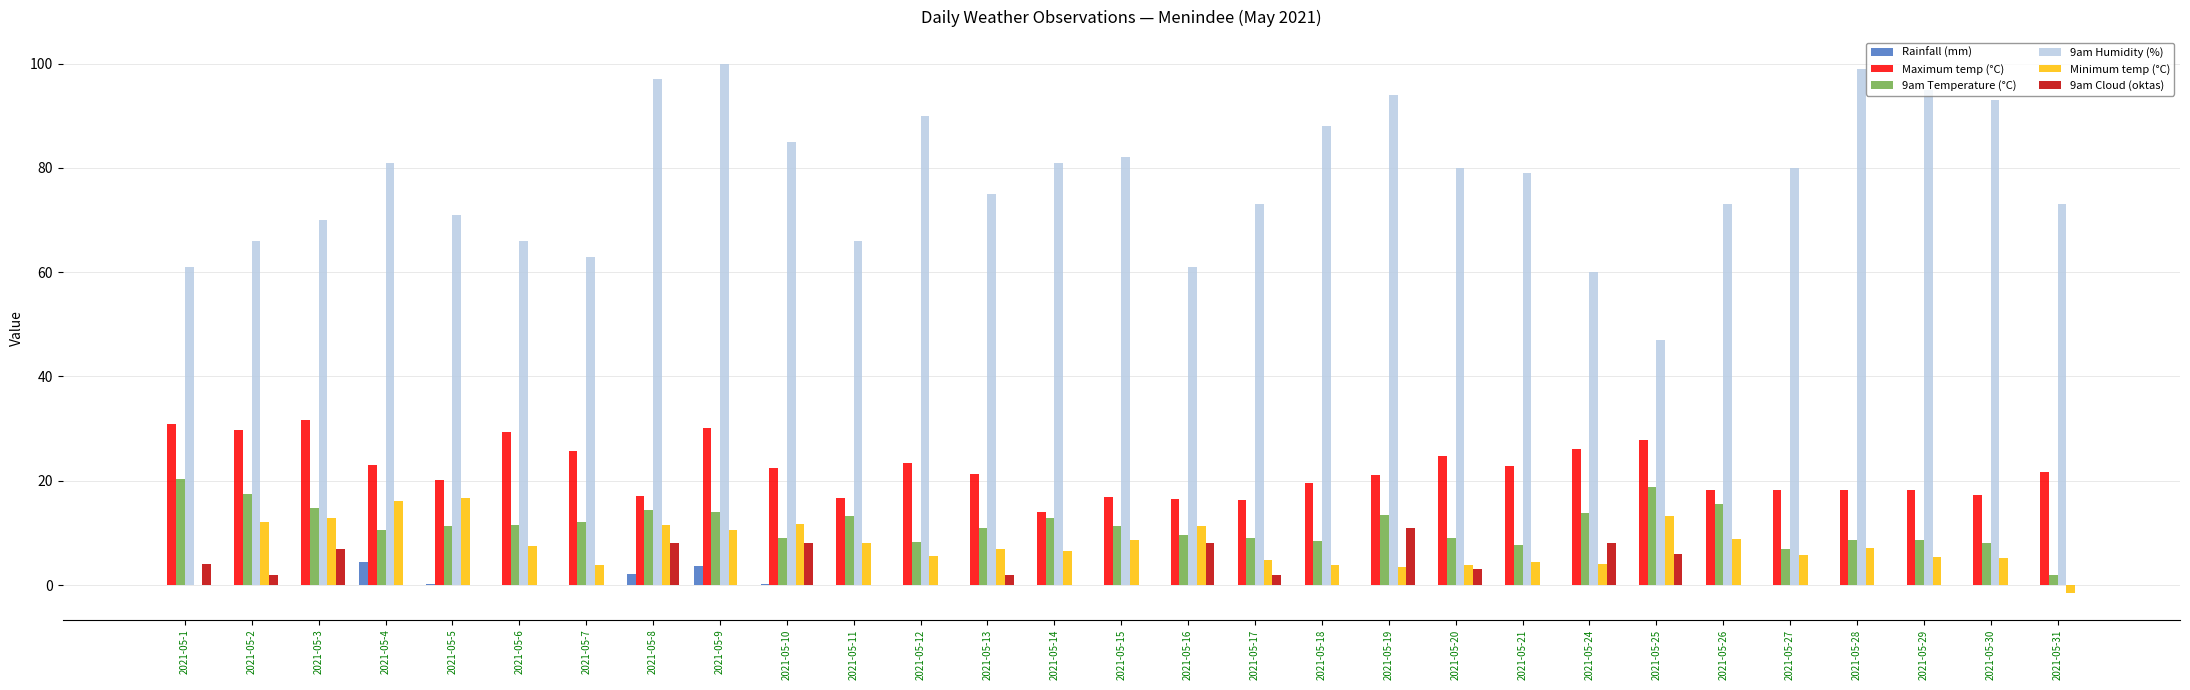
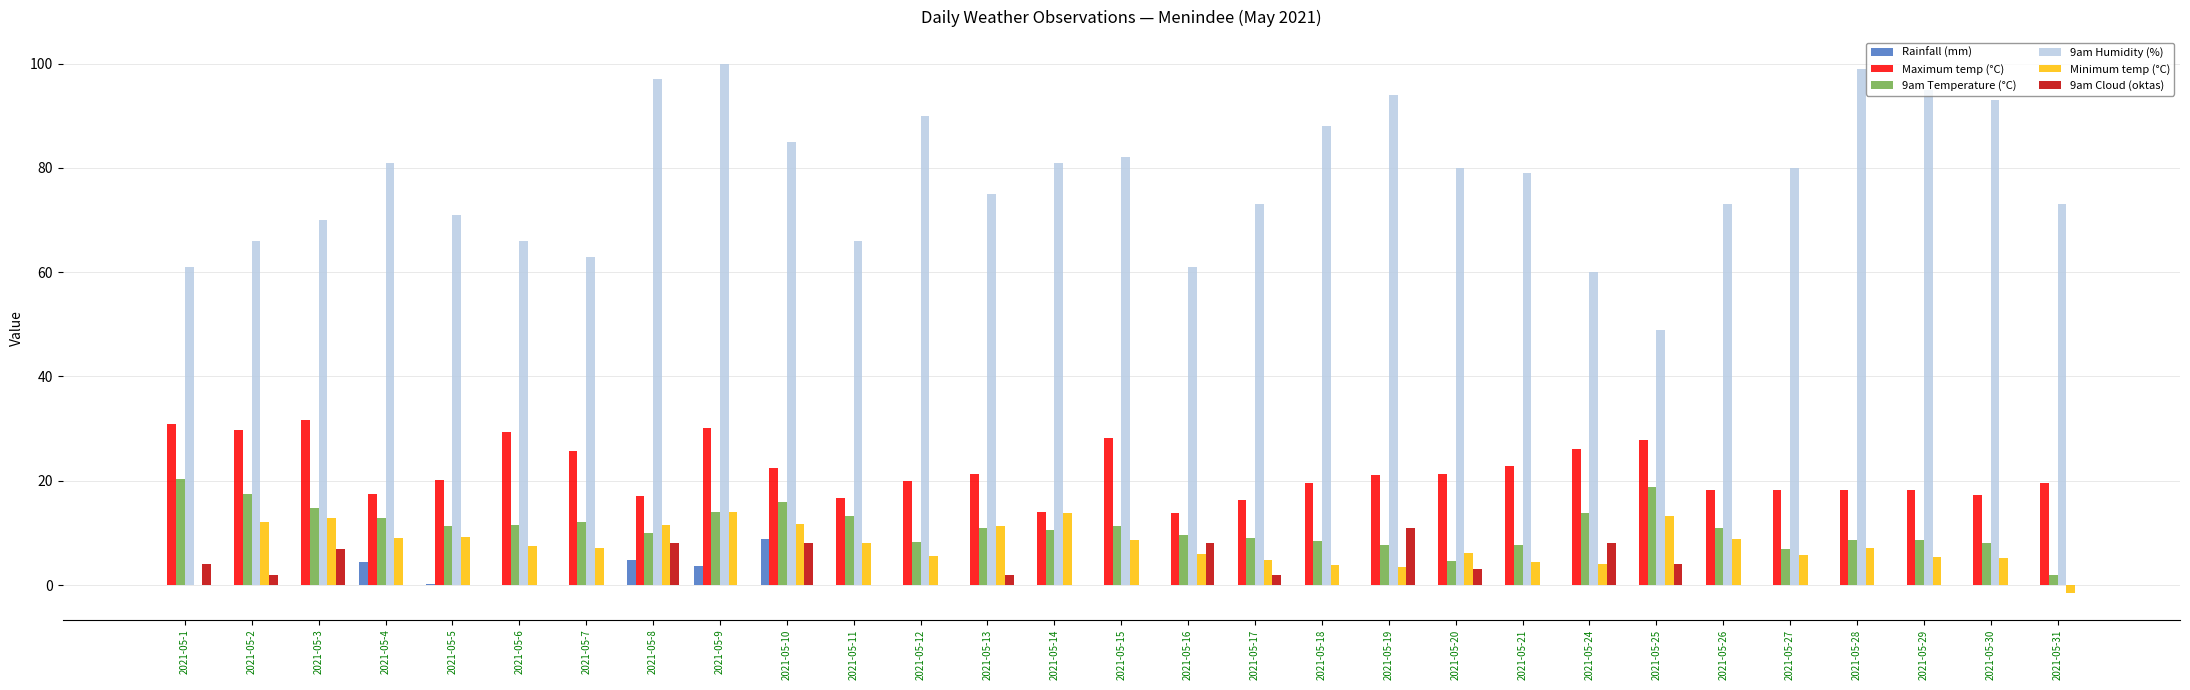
  {
    "Rainfall (mm)": {
      "2021-05-1": 0,
      "2021-05-2": 0,
      "2021-05-3": 0,
      "2021-05-4": 5,
      "2021-05-6": 0,
      "2021-05-7": 0,
-     "2021-05-8": 2,
+     "2021-05-8": 5,
      "2021-05-9": 4,
-     "2021-05-10": 0,
+     "2021-05-10": 9,
      "2021-05-11": 0,
      "2021-05-12": 0,
      "2021-05-13": 0,
      "2021-05-14": 0,
      "2021-05-15": 0,
      "2021-05-16": 0,
      "2021-05-17": 0,
      "2021-05-18": 0,
      "2021-05-19": 0,
      "2021-05-20": 0,
      "2021-05-21": 0,
      "2021-05-24": 0,
      "2021-05-25": 0,
      "2021-05-26": 0,
      "2021-05-27": 0,
      "2021-05-28": 0,
      "2021-05-29": 0,
      "2021-05-30": 0,
      "2021-05-31": 0
    },
    "Maximum temp (°C)": {
      "2021-05-1": 31,
      "2021-05-2": 30,
      "2021-05-3": 32,
-     "2021-05-4": 23,
+     "2021-05-4": 18,
      "2021-05-5": 20,
      "2021-05-6": 29,
      "2021-05-7": 26,
      "2021-05-8": 17,
      "2021-05-9": 30,
      "2021-05-10": 23,
      "2021-05-11": 17,
-     "2021-05-12": 24,
+     "2021-05-12": 20,
      "2021-05-13": 21,
      "2021-05-14": 14,
-     "2021-05-15": 17,
-     "2021-05-16": 17,
+     "2021-05-15": 28,
+     "2021-05-16": 14,
      "2021-05-17": 16,
      "2021-05-18": 20,
      "2021-05-19": 21,
-     "2021-05-20": 25,
+     "2021-05-20": 21,
      "2021-05-21": 23,
      "2021-05-24": 26,
      "2021-05-25": 28,
      "2021-05-26": 18,
      "2021-05-27": 18,
      "2021-05-28": 18,
      "2021-05-29": 18,
      "2021-05-30": 17,
-     "2021-05-31": 22
+     "2021-05-31": 20
    },
    "9am Temperature (°C)": {
      "2021-05-1": 20,
      "2021-05-2": 18,
      "2021-05-3": 15,
-     "2021-05-4": 11,
+     "2021-05-4": 13,
      "2021-05-5": 11,
      "2021-05-6": 12,
      "2021-05-7": 12,
-     "2021-05-8": 14,
+     "2021-05-8": 10,
      "2021-05-9": 14,
-     "2021-05-10": 9,
+     "2021-05-10": 16,
      "2021-05-11": 13,
      "2021-05-12": 8,
      "2021-05-13": 11,
-     "2021-05-14": 13,
+     "2021-05-14": 11,
      "2021-05-15": 11,
      "2021-05-16": 10,
      "2021-05-17": 9,
      "2021-05-18": 8,
-     "2021-05-19": 14,
-     "2021-05-20": 9,
+     "2021-05-19": 8,
+     "2021-05-20": 5,
      "2021-05-21": 8,
      "2021-05-24": 14,
      "2021-05-25": 19,
-     "2021-05-26": 16,
+     "2021-05-26": 11,
      "2021-05-27": 7,
      "2021-05-28": 9,
      "2021-05-29": 9,
      "2021-05-30": 8,
      "2021-05-31": 2
    },
    "9am Humidity (%)": {
      "2021-05-1": 61,
      "2021-05-2": 66,
      "2021-05-3": 70,
      "2021-05-4": 81,
      "2021-05-5": 71,
      "2021-05-6": 66,
      "2021-05-7": 63,
      "2021-05-8": 97,
      "2021-05-9": 100,
      "2021-05-10": 85,
      "2021-05-11": 66,
      "2021-05-12": 90,
      "2021-05-13": 75,
      "2021-05-14": 81,
      "2021-05-15": 82,
      "2021-05-16": 61,
      "2021-05-17": 73,
      "2021-05-18": 88,
      "2021-05-19": 94,
      "2021-05-20": 80,
      "2021-05-21": 79,
      "2021-05-24": 60,
-     "2021-05-25": 47,
+     "2021-05-25": 49,
      "2021-05-26": 73,
      "2021-05-27": 80,
      "2021-05-28": 99,
      "2021-05-30": 93,
      "2021-05-31": 73
    },
    "Minimum temp (°C)": {
      "2021-05-1": 0,
      "2021-05-2": 12,
      "2021-05-3": 13,
-     "2021-05-4": 16,
-     "2021-05-5": 17,
+     "2021-05-4": 9,
+     "2021-05-5": 9,
      "2021-05-6": 8,
-     "2021-05-7": 4,
+     "2021-05-7": 7,
      "2021-05-8": 12,
-     "2021-05-9": 11,
+     "2021-05-9": 14,
      "2021-05-10": 12,
      "2021-05-11": 8,
      "2021-05-12": 6,
-     "2021-05-13": 7,
-     "2021-05-14": 7,
+     "2021-05-13": 11,
+     "2021-05-14": 14,
      "2021-05-15": 9,
-     "2021-05-16": 11,
+     "2021-05-16": 6,
      "2021-05-17": 5,
      "2021-05-18": 4,
      "2021-05-19": 3,
-     "2021-05-20": 4,
+     "2021-05-20": 6,
      "2021-05-21": 5,
      "2021-05-24": 4,
      "2021-05-25": 13,
      "2021-05-26": 9,
      "2021-05-27": 6,
      "2021-05-28": 7,
      "2021-05-29": 5,
      "2021-05-30": 5,
      "2021-05-31": -2
    },
    "9am Cloud (oktas)": {
      "2021-05-1": 4,
      "2021-05-2": 2,
      "2021-05-3": 7,
      "2021-05-4": 0,
      "2021-05-5": 0,
      "2021-05-6": 0,
      "2021-05-7": 0,
      "2021-05-8": 8,
      "2021-05-9": 0,
      "2021-05-10": 8,
      "2021-05-11": 0,
      "2021-05-12": 0,
      "2021-05-13": 2,
      "2021-05-14": 0,
      "2021-05-15": 0,
      "2021-05-16": 8,
      "2021-05-17": 2,
      "2021-05-18": 0,
      "2021-05-19": 11,
      "2021-05-20": 3,
      "2021-05-21": 0,
      "2021-05-24": 8,
-     "2021-05-25": 6,
+     "2021-05-25": 4,
      "2021-05-26": 0,
      "2021-05-27": 0,
      "2021-05-28": 0,
      "2021-05-29": 0,
      "2021-05-30": 0,
      "2021-05-31": 0
    }
  }
